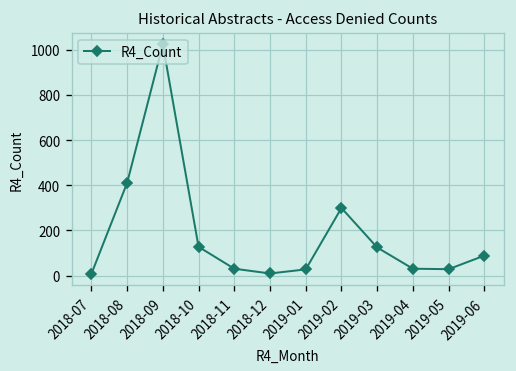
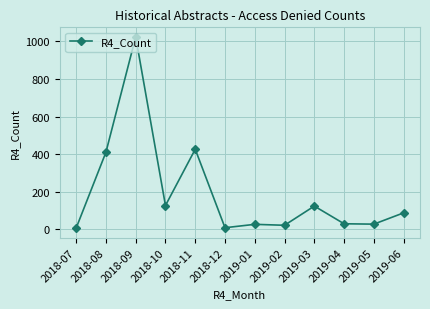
  {
    "2018-07": 10,
    "2018-08": 410,
    "2018-10": 130,
-   "2018-11": 30,
+   "2018-11": 430,
    "2018-12": 10,
    "2019-01": 30,
-   "2019-02": 300,
+   "2019-02": 20,
    "2019-03": 120,
    "2019-04": 30,
    "2019-05": 30,
    "2019-06": 90
  }
